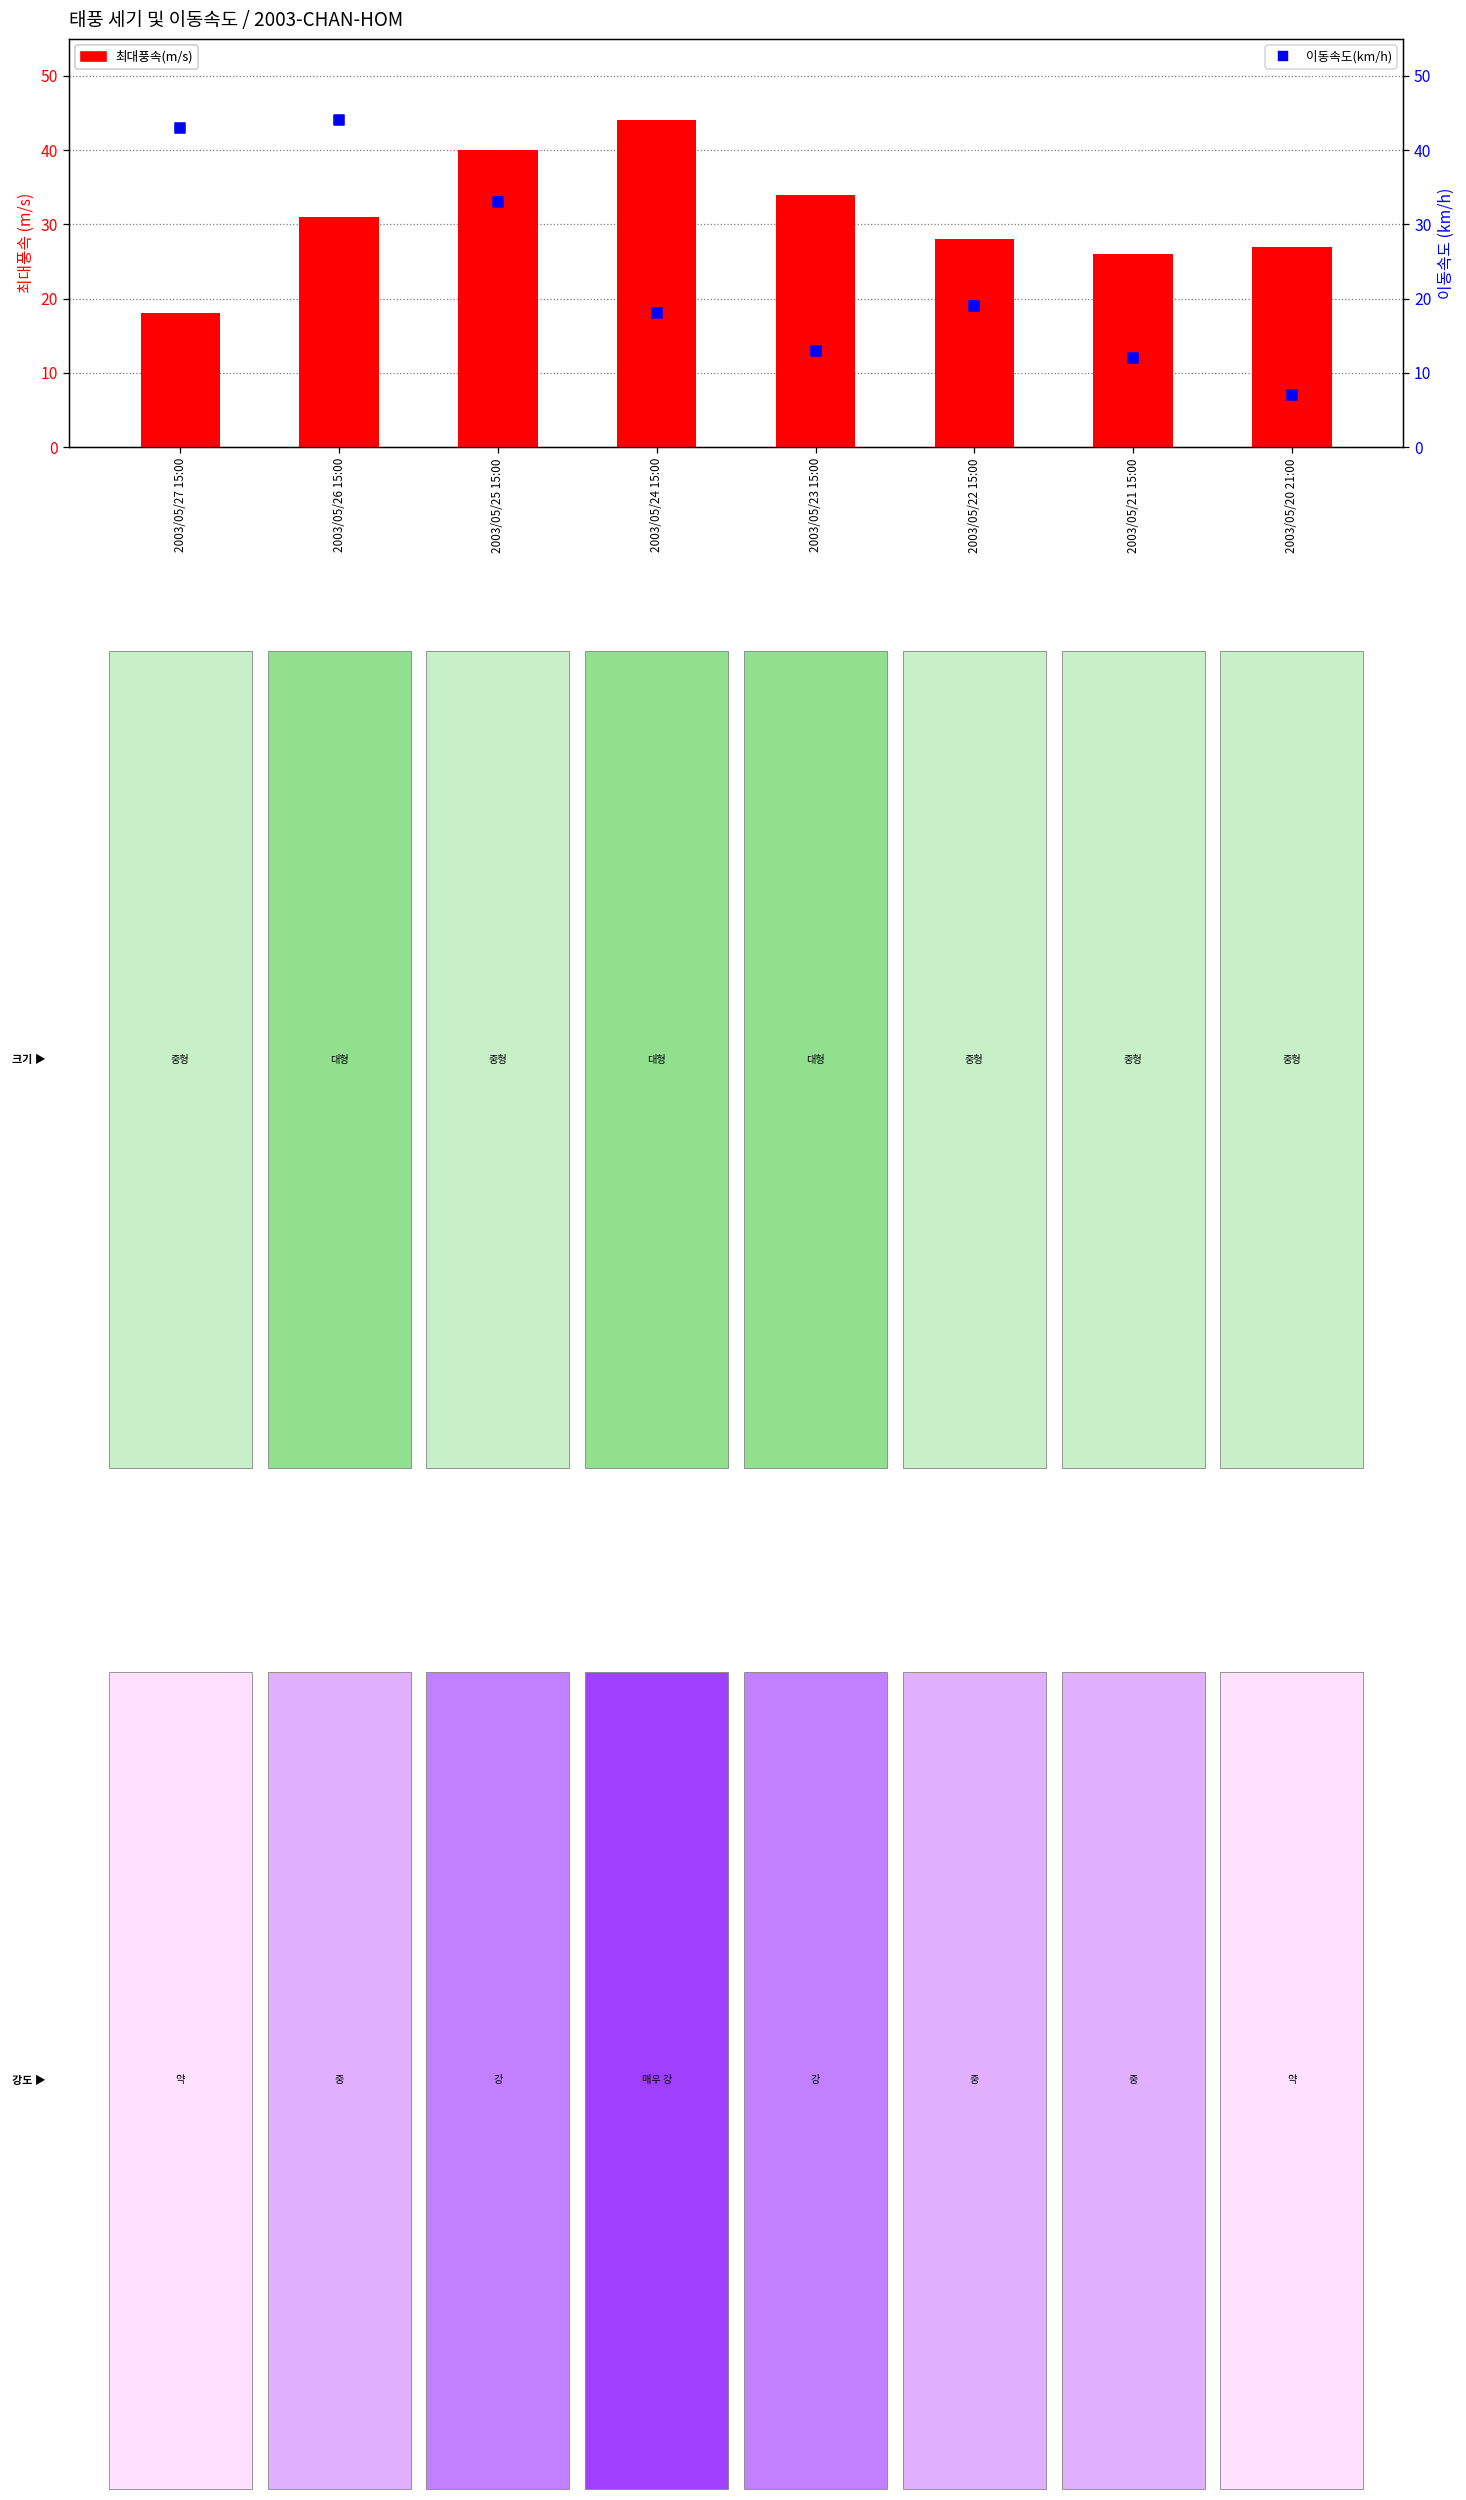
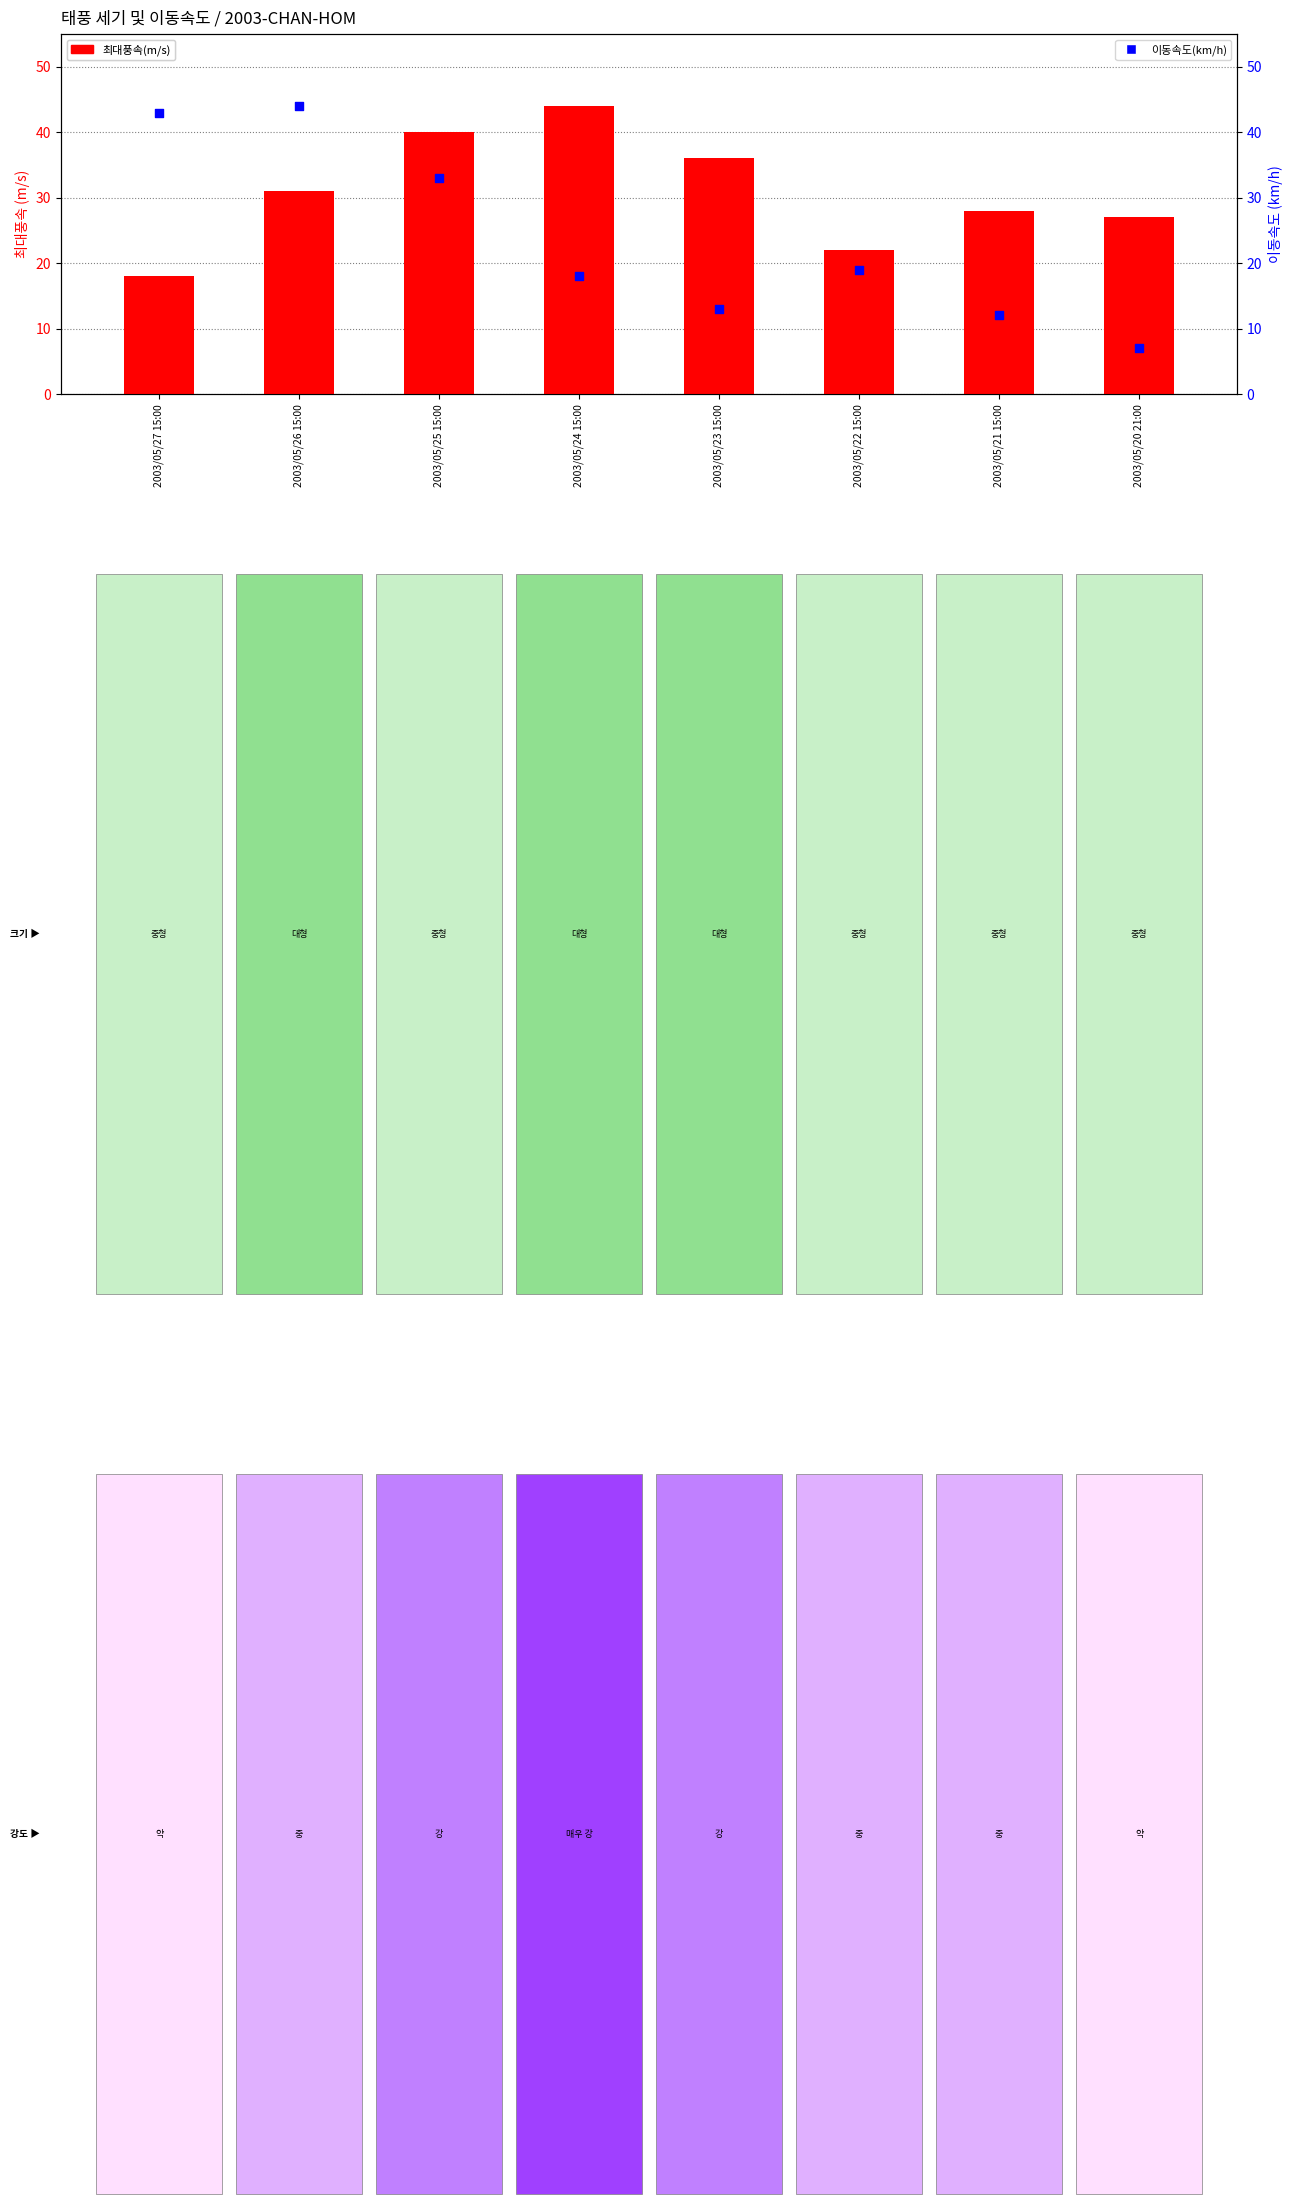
  {
    "최대풍속(m/s)": {
      "2003/05/27 15:00": 18,
      "2003/05/26 15:00": 31,
      "2003/05/25 15:00": 40,
      "2003/05/24 15:00": 44,
-     "2003/05/23 15:00": 34,
-     "2003/05/22 15:00": 28,
-     "2003/05/21 15:00": 26,
+     "2003/05/23 15:00": 36,
+     "2003/05/22 15:00": 22,
+     "2003/05/21 15:00": 28,
      "2003/05/20 21:00": 27
    }
  }
